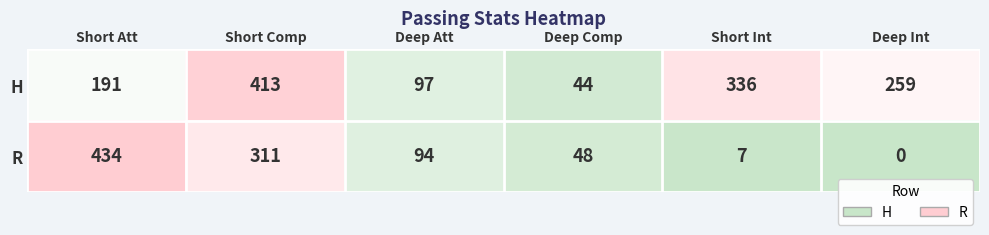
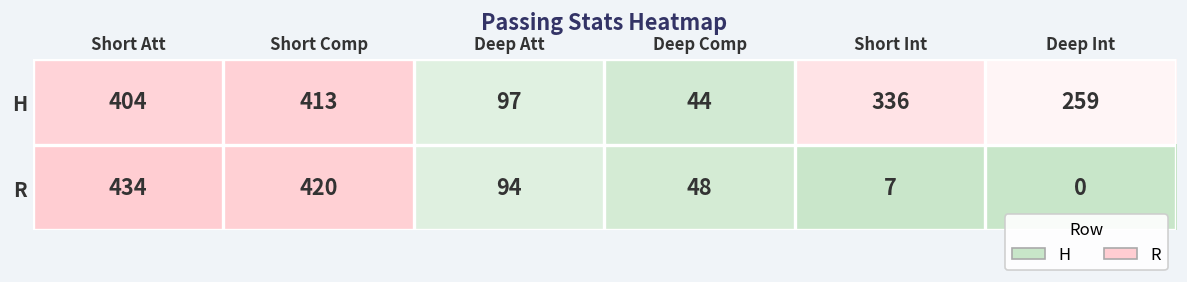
  {
    "H": {
-     "Short Att": 191,
+     "Short Att": 404,
      "Short Comp": 413,
      "Deep Att": 97,
      "Deep Comp": 44,
      "Short Int": 336,
      "Deep Int": 259
    },
    "R": {
      "Short Att": 434,
-     "Short Comp": 311,
+     "Short Comp": 420,
      "Deep Att": 94,
      "Deep Comp": 48,
      "Short Int": 7,
      "Deep Int": 0
    }
  }
